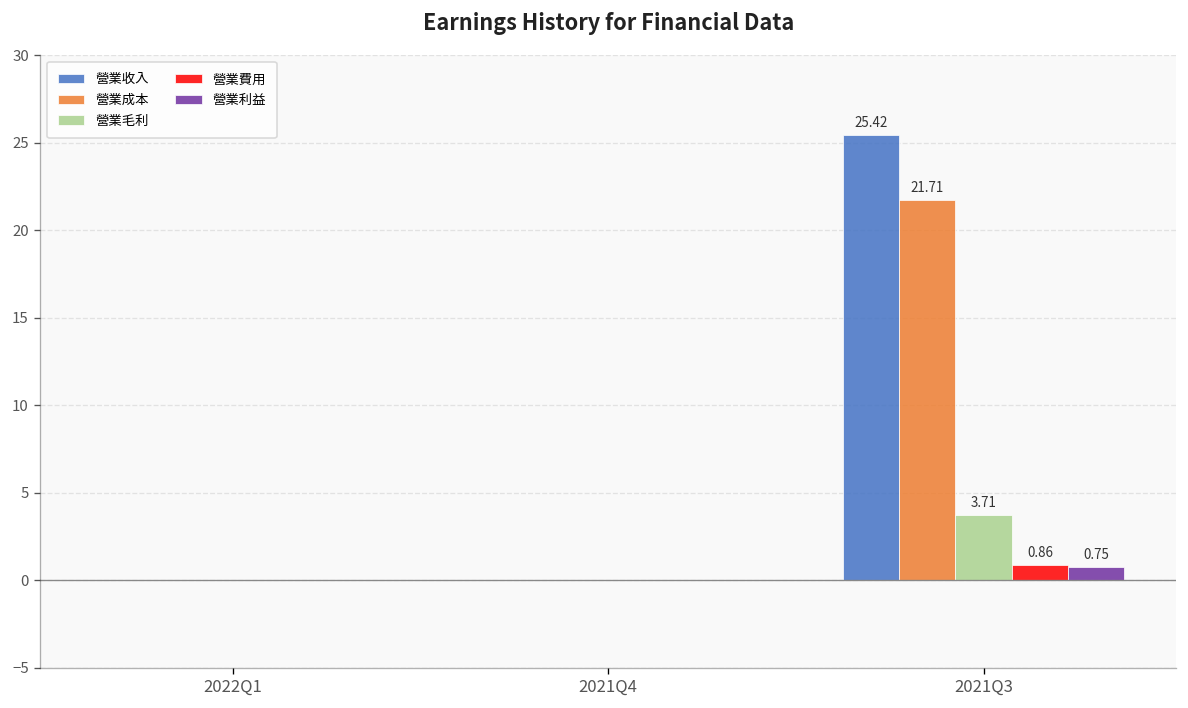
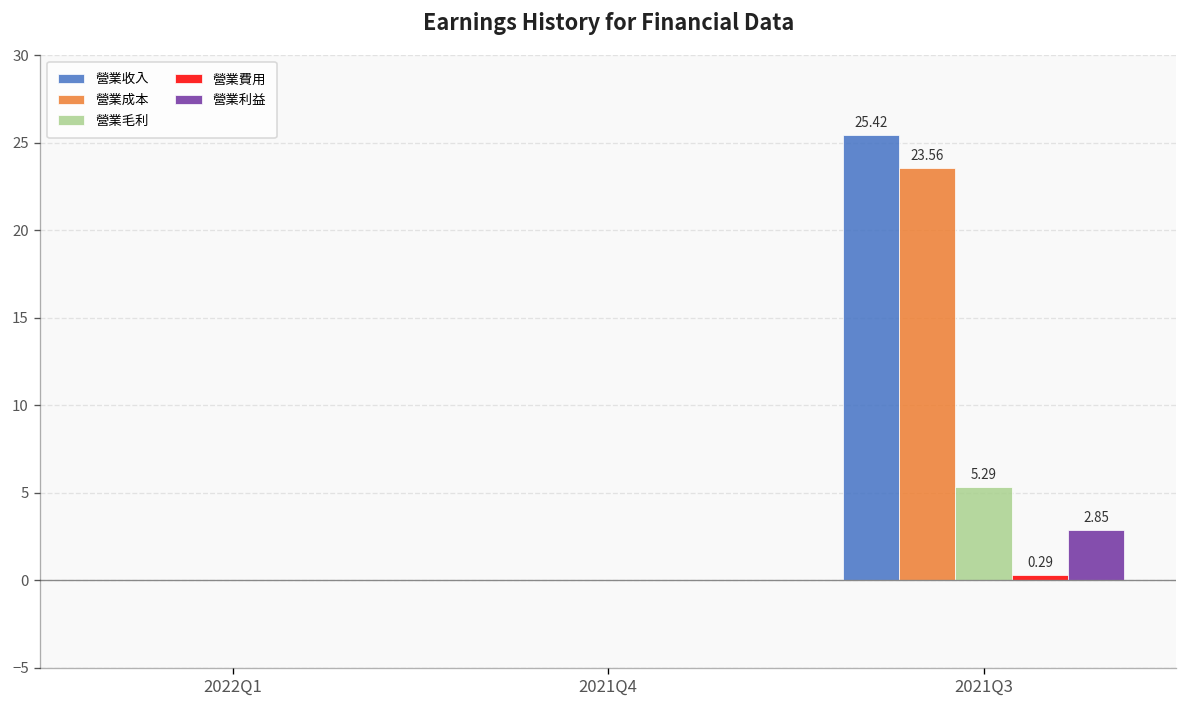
  {
    "營業收入": {
      "2021Q3": 25.42
    },
    "營業成本": {
-     "2021Q3": 21.71
+     "2021Q3": 23.56
    },
    "營業毛利": {
-     "2021Q3": 3.71
+     "2021Q3": 5.29
    },
    "營業費用": {
-     "2021Q3": 0.86
+     "2021Q3": 0.29
    },
    "營業利益": {
-     "2021Q3": 0.75
+     "2021Q3": 2.85
    }
  }
